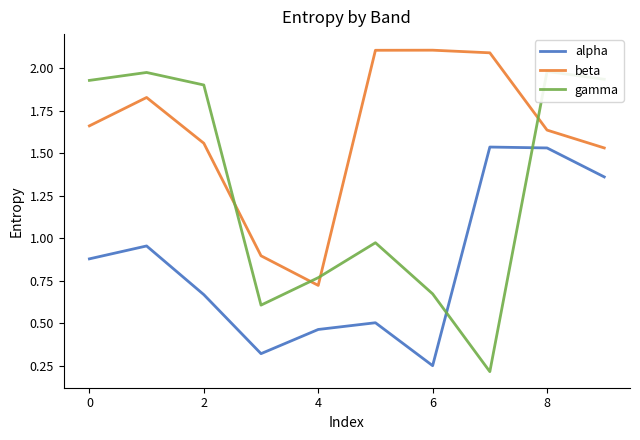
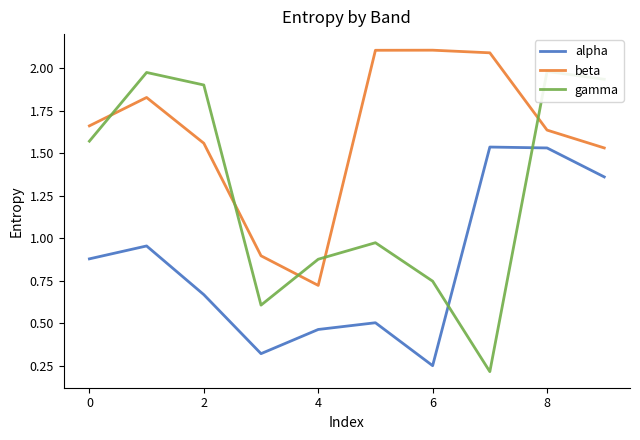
  {
    "alpha": {
      "0": 0.88,
      "2": 0.67,
      "4": 0.46,
      "6": 0.25,
      "8": 1.53
    },
    "beta": {
      "0": 1.66,
      "2": 1.56,
      "4": 0.72,
      "6": 2.11,
      "8": 1.64
    },
    "gamma": {
-     "0": 1.93,
+     "0": 1.57,
      "2": 1.90,
-     "4": 0.77,
-     "6": 0.67
+     "4": 0.88,
+     "6": 0.75
    }
  }
